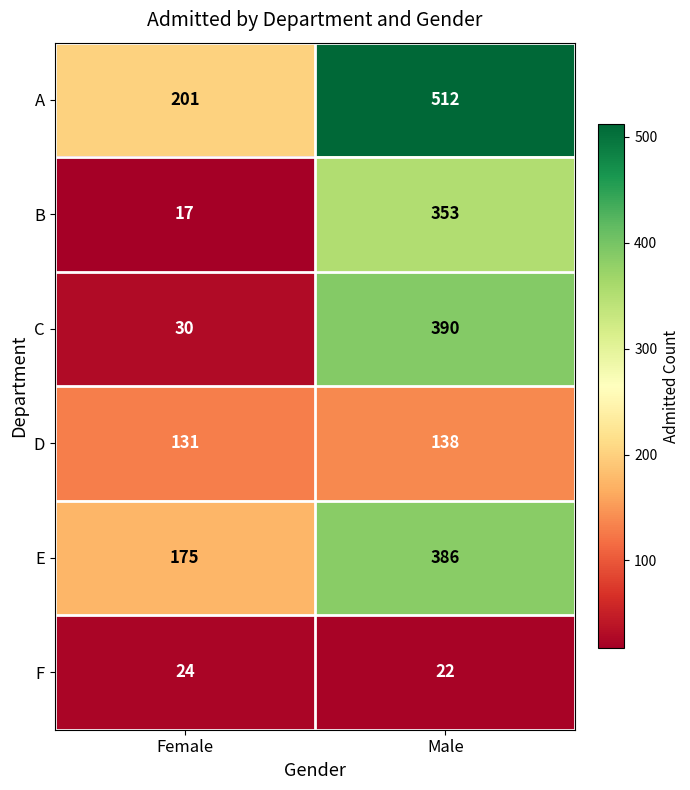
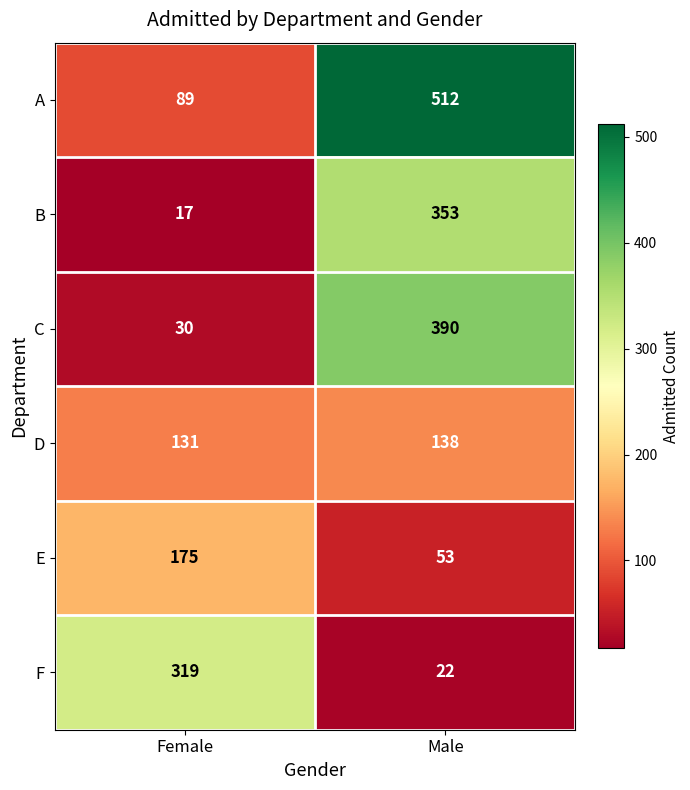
  {
    "A": {
-     "Female": 201,
+     "Female": 89,
      "Male": 512
    },
    "B": {
      "Female": 17,
      "Male": 353
    },
    "C": {
      "Female": 30,
      "Male": 390
    },
    "D": {
      "Female": 131,
      "Male": 138
    },
    "E": {
      "Female": 175,
-     "Male": 386
+     "Male": 53
    },
    "F": {
-     "Female": 24,
+     "Female": 319,
      "Male": 22
    }
  }
